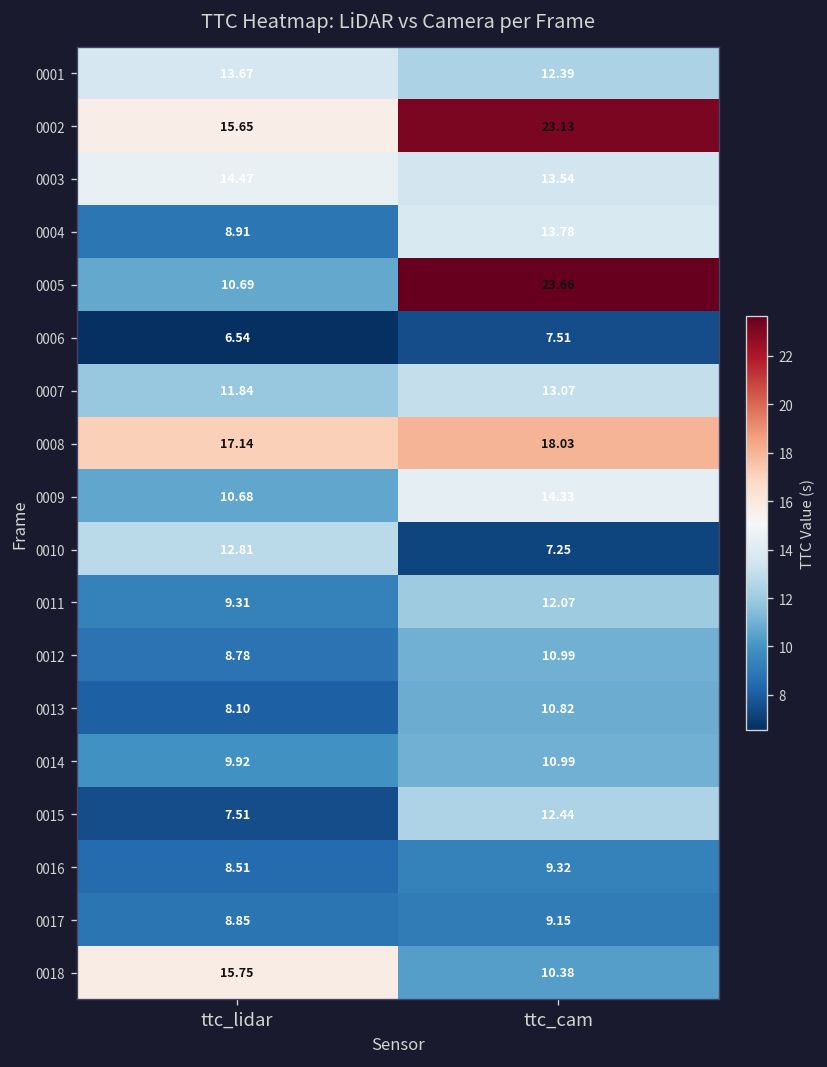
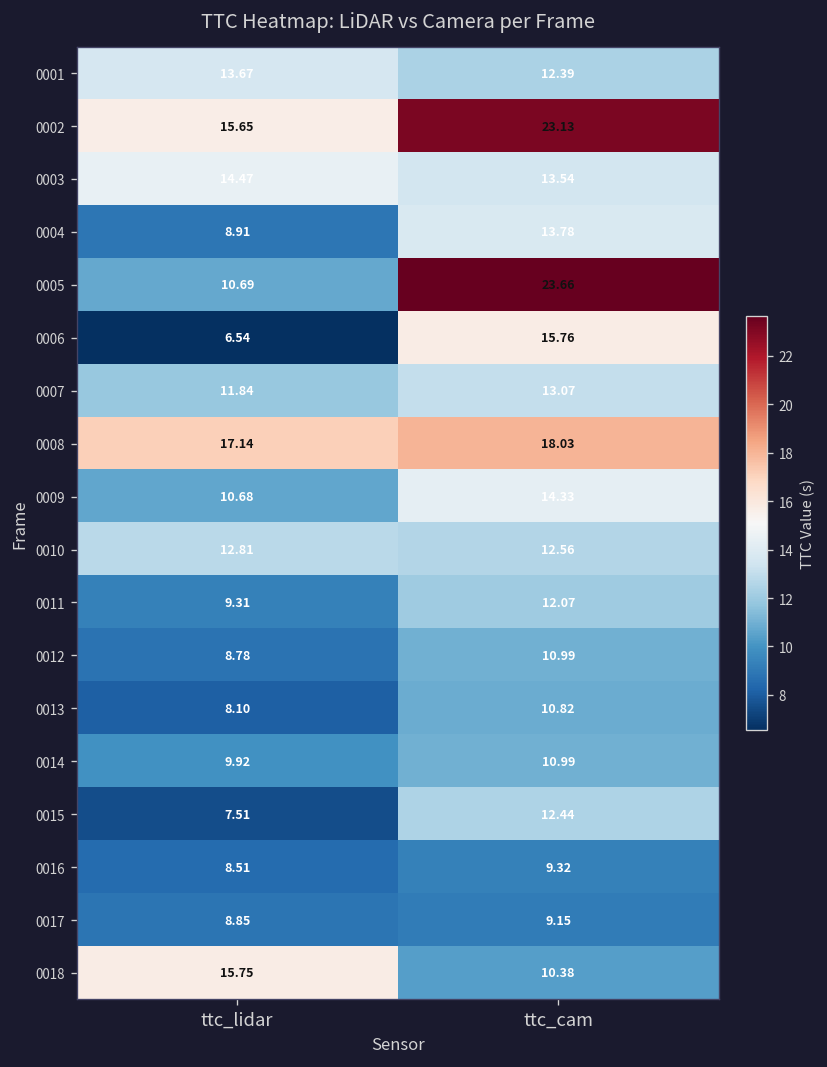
  {
    "0001": {
      "ttc_cam": 12.39
    },
    "0002": {
      "ttc_lidar": 15.65,
      "ttc_cam": 23.13
    },
    "0004": {
      "ttc_lidar": 8.91
    },
    "0005": {
      "ttc_lidar": 10.69,
      "ttc_cam": 23.66
    },
    "0006": {
      "ttc_lidar": 6.54,
-     "ttc_cam": 7.51
+     "ttc_cam": 15.76
    },
    "0007": {
      "ttc_lidar": 11.84,
      "ttc_cam": 13.07
    },
    "0008": {
      "ttc_lidar": 17.14,
      "ttc_cam": 18.03
    },
    "0009": {
      "ttc_lidar": 10.68
    },
    "0010": {
      "ttc_lidar": 12.81,
-     "ttc_cam": 7.25
+     "ttc_cam": 12.56
    },
    "0011": {
      "ttc_lidar": 9.31,
      "ttc_cam": 12.07
    },
    "0012": {
      "ttc_lidar": 8.78,
      "ttc_cam": 10.99
    },
    "0013": {
      "ttc_lidar": 8.10,
      "ttc_cam": 10.82
    },
    "0014": {
      "ttc_lidar": 9.92,
      "ttc_cam": 10.99
    },
    "0015": {
      "ttc_lidar": 7.51,
      "ttc_cam": 12.44
    },
    "0016": {
      "ttc_lidar": 8.51,
      "ttc_cam": 9.32
    },
    "0017": {
      "ttc_lidar": 8.85,
      "ttc_cam": 9.15
    },
    "0018": {
      "ttc_lidar": 15.75,
      "ttc_cam": 10.38
    }
  }
